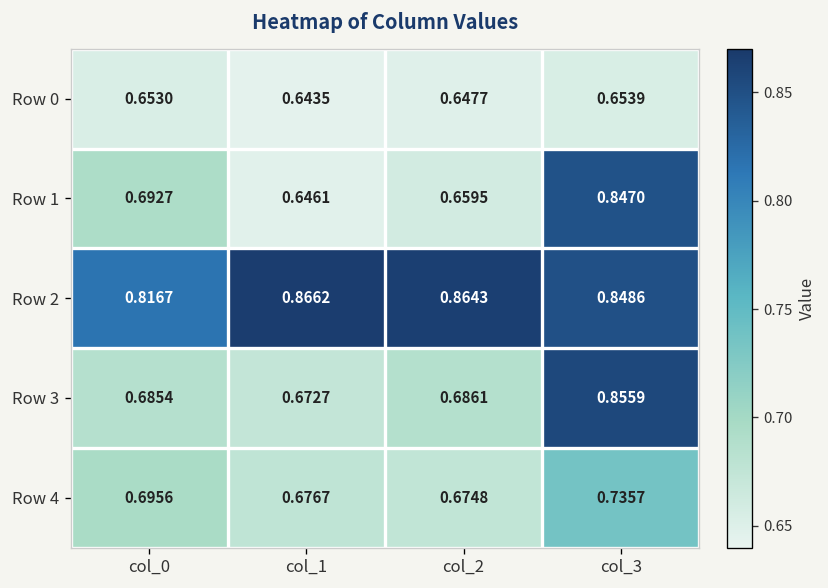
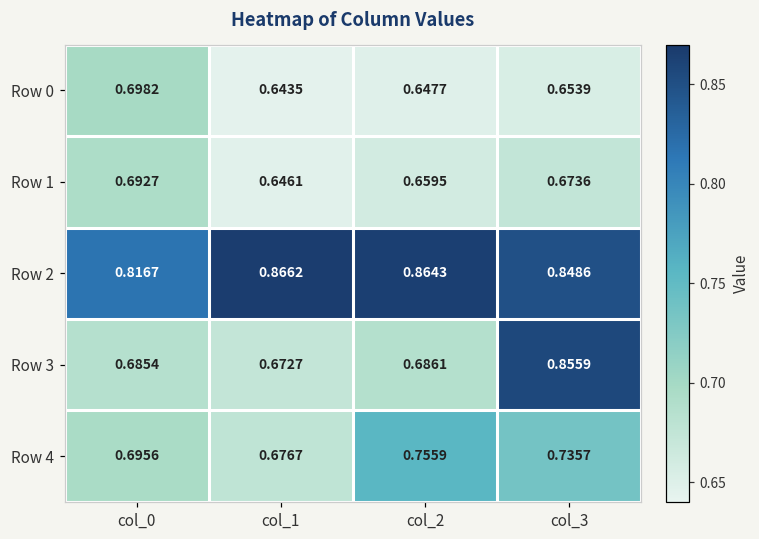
  {
    "Row 0": {
-     "col_0": 0.6530,
+     "col_0": 0.6982,
      "col_1": 0.6435,
      "col_2": 0.6477,
      "col_3": 0.6539
    },
    "Row 1": {
      "col_0": 0.6927,
      "col_1": 0.6461,
      "col_2": 0.6595,
-     "col_3": 0.8470
+     "col_3": 0.6736
    },
    "Row 2": {
      "col_0": 0.8167,
      "col_1": 0.8662,
      "col_2": 0.8643,
      "col_3": 0.8486
    },
    "Row 3": {
      "col_0": 0.6854,
      "col_1": 0.6727,
      "col_2": 0.6861,
      "col_3": 0.8559
    },
    "Row 4": {
      "col_0": 0.6956,
      "col_1": 0.6767,
-     "col_2": 0.6748,
+     "col_2": 0.7559,
      "col_3": 0.7357
    }
  }
